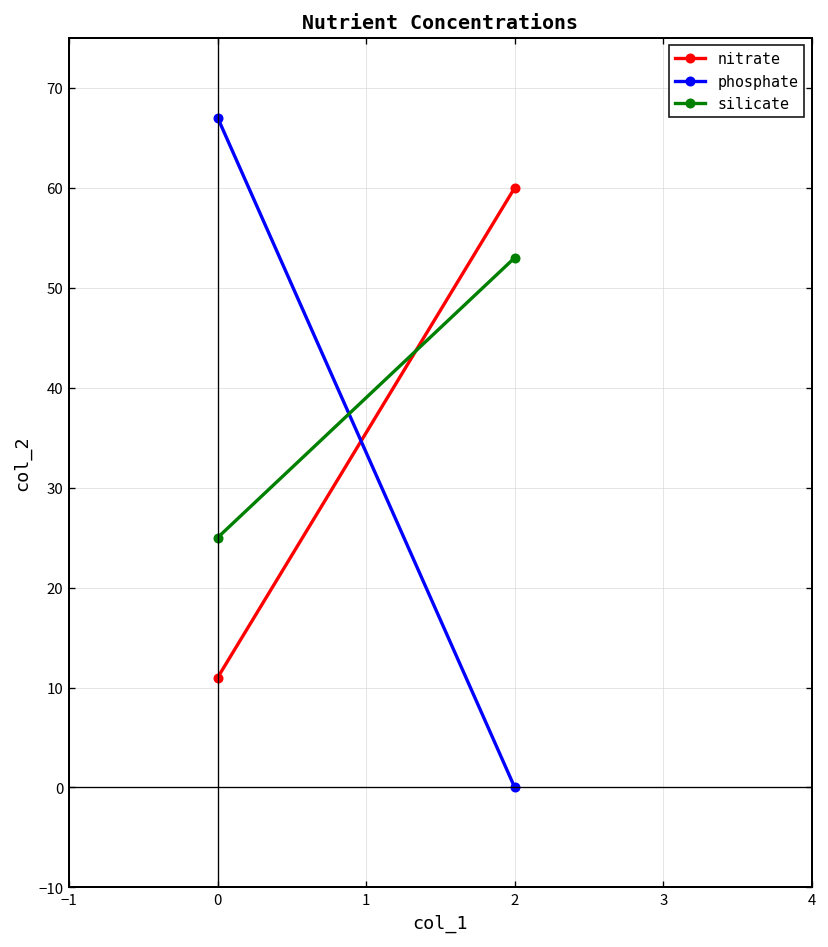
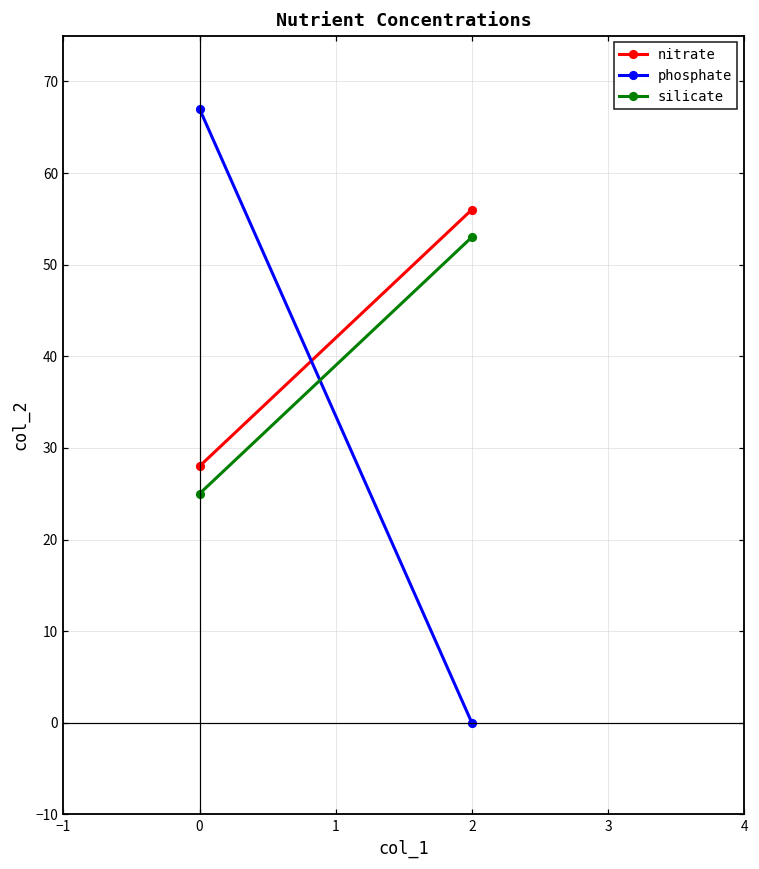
  {
    "nitrate": {
-     "0": 11,
-     "2": 60
+     "0": 28,
+     "2": 56
    },
    "phosphate": {
      "0": 67,
      "2": 0
    },
    "silicate": {
      "0": 25,
      "2": 53
    }
  }
